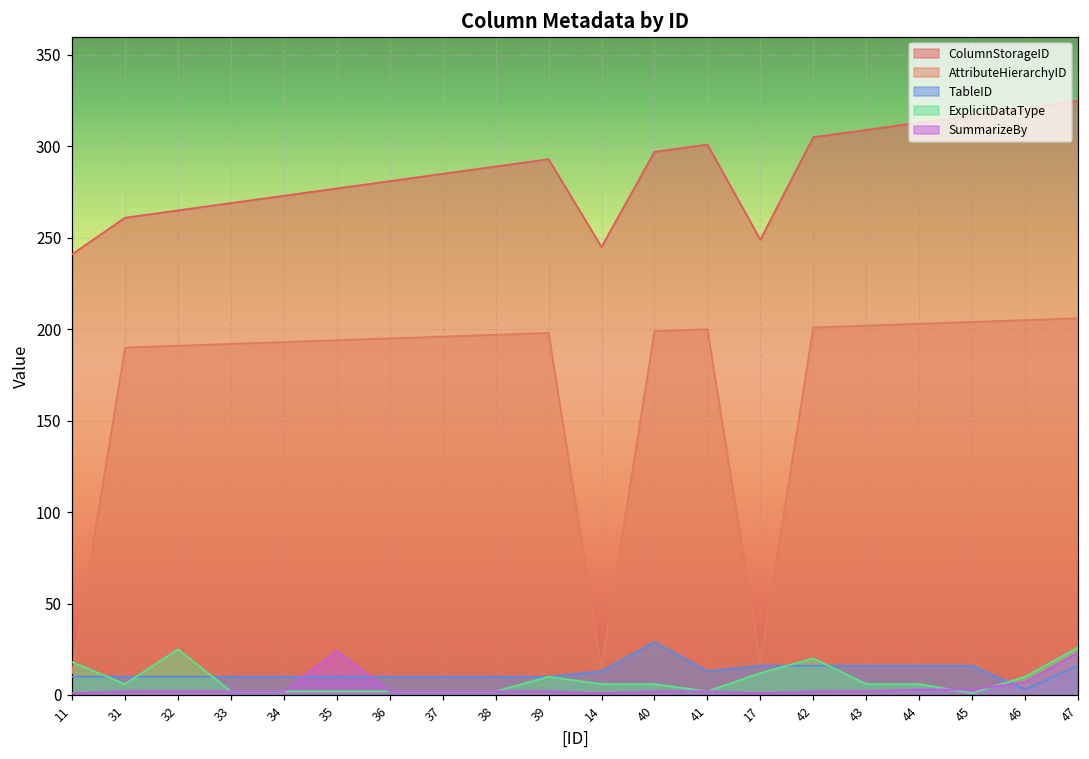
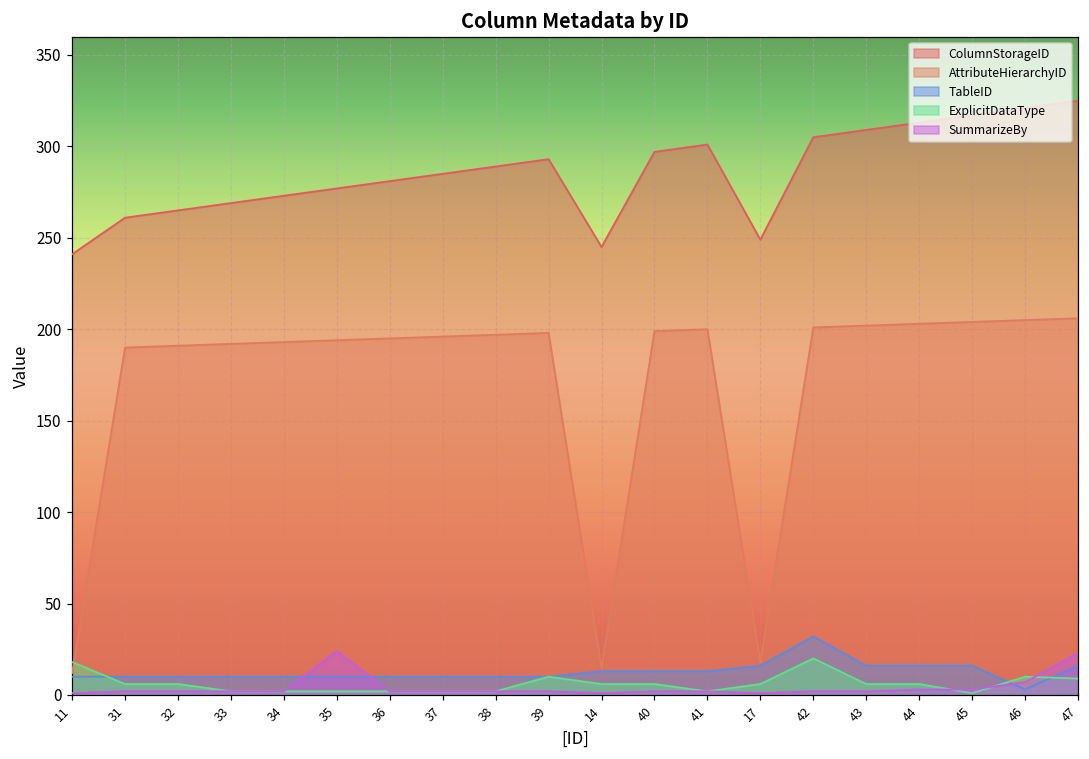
  {
    "TableID": {
      "11": 10,
      "31": 10,
      "32": 10,
      "33": 10,
      "34": 10,
      "35": 10,
      "36": 10,
      "37": 10,
      "38": 10,
      "14": 13,
-     "40": 29,
+     "40": 13,
      "41": 13,
      "17": 16,
-     "42": 16,
+     "42": 32,
      "43": 16,
      "44": 16,
      "45": 16,
      "46": 3,
      "47": 16
    },
    "ExplicitDataType": {
      "11": 18,
      "31": 6,
-     "32": 25,
+     "32": 6,
      "35": 2,
      "14": 6,
      "40": 6,
-     "17": 12,
+     "17": 6,
      "42": 20,
      "43": 6,
      "44": 6,
      "45": 1,
      "46": 10,
-     "47": 26
+     "47": 9
    },
    "SummarizeBy": {
      "11": 1,
      "31": 2,
      "32": 2,
      "35": 24,
      "39": 2,
      "14": 1,
      "40": 2,
      "17": 1,
      "42": 2,
      "43": 2,
      "44": 3,
      "45": 3,
      "46": 7,
      "47": 23
    }
  }
